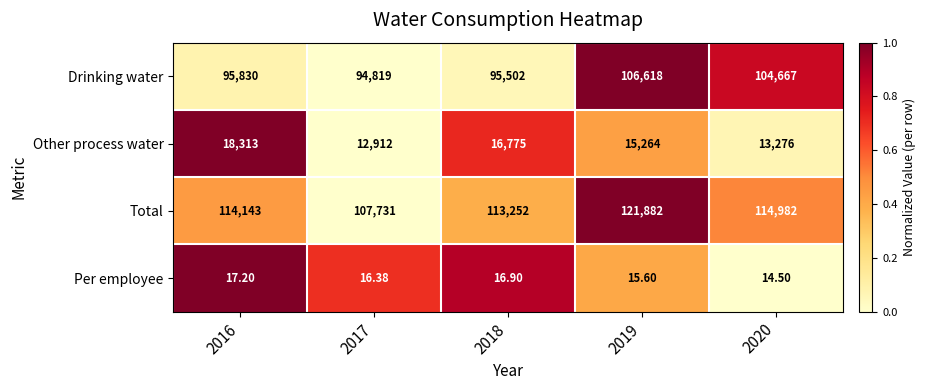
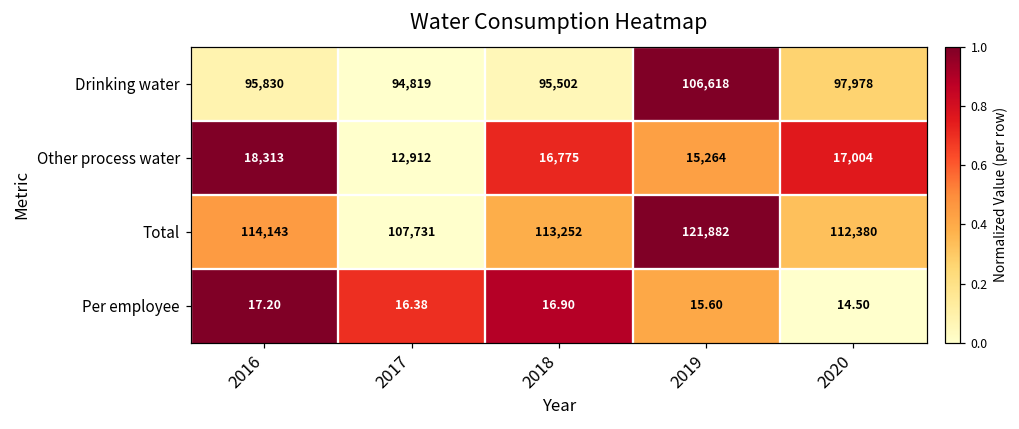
  {
    "Drinking water": {
      "2016": "95,830",
      "2017": "94,819",
      "2018": "95,502",
      "2019": "106,618",
-     "2020": "104,667"
+     "2020": "97,978"
    },
    "Other process water": {
      "2016": "18,313",
      "2017": "12,912",
      "2018": "16,775",
      "2019": "15,264",
-     "2020": "13,276"
+     "2020": "17,004"
    },
    "Total": {
      "2016": "114,143",
      "2017": "107,731",
      "2018": "113,252",
      "2019": "121,882",
-     "2020": "114,982"
+     "2020": "112,380"
    },
    "Per employee": {
      "2016": "17.20",
      "2017": "16.38",
      "2018": "16.90",
      "2019": "15.60",
      "2020": "14.50"
    }
  }
